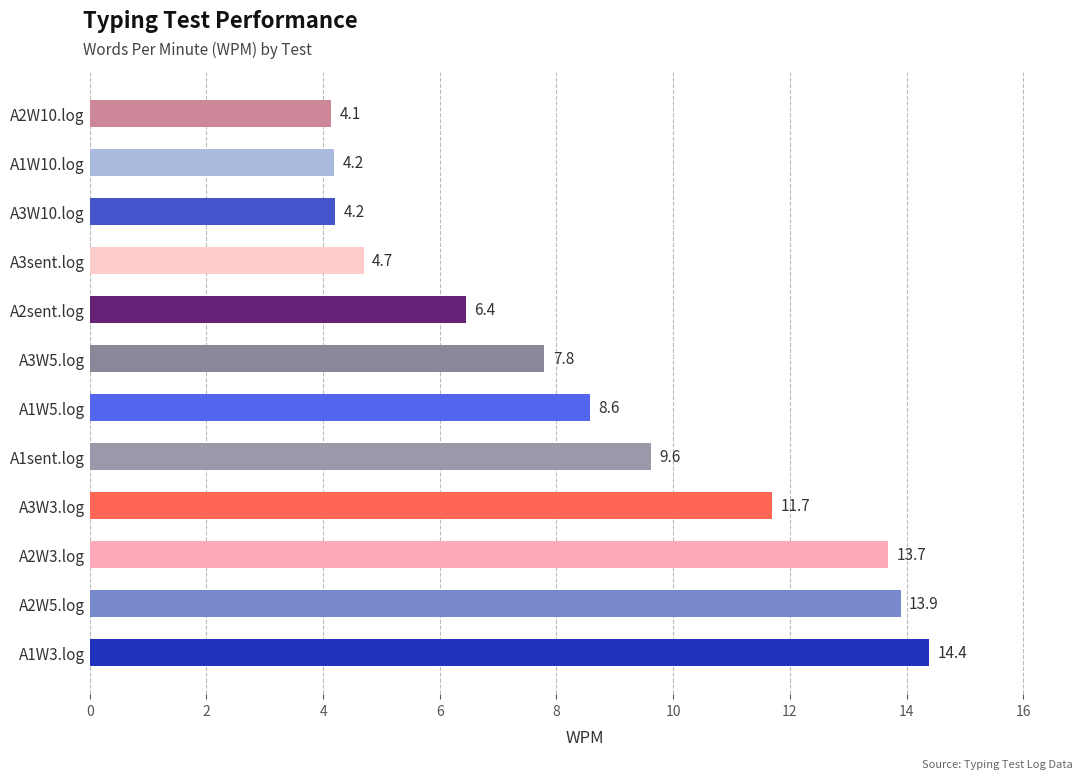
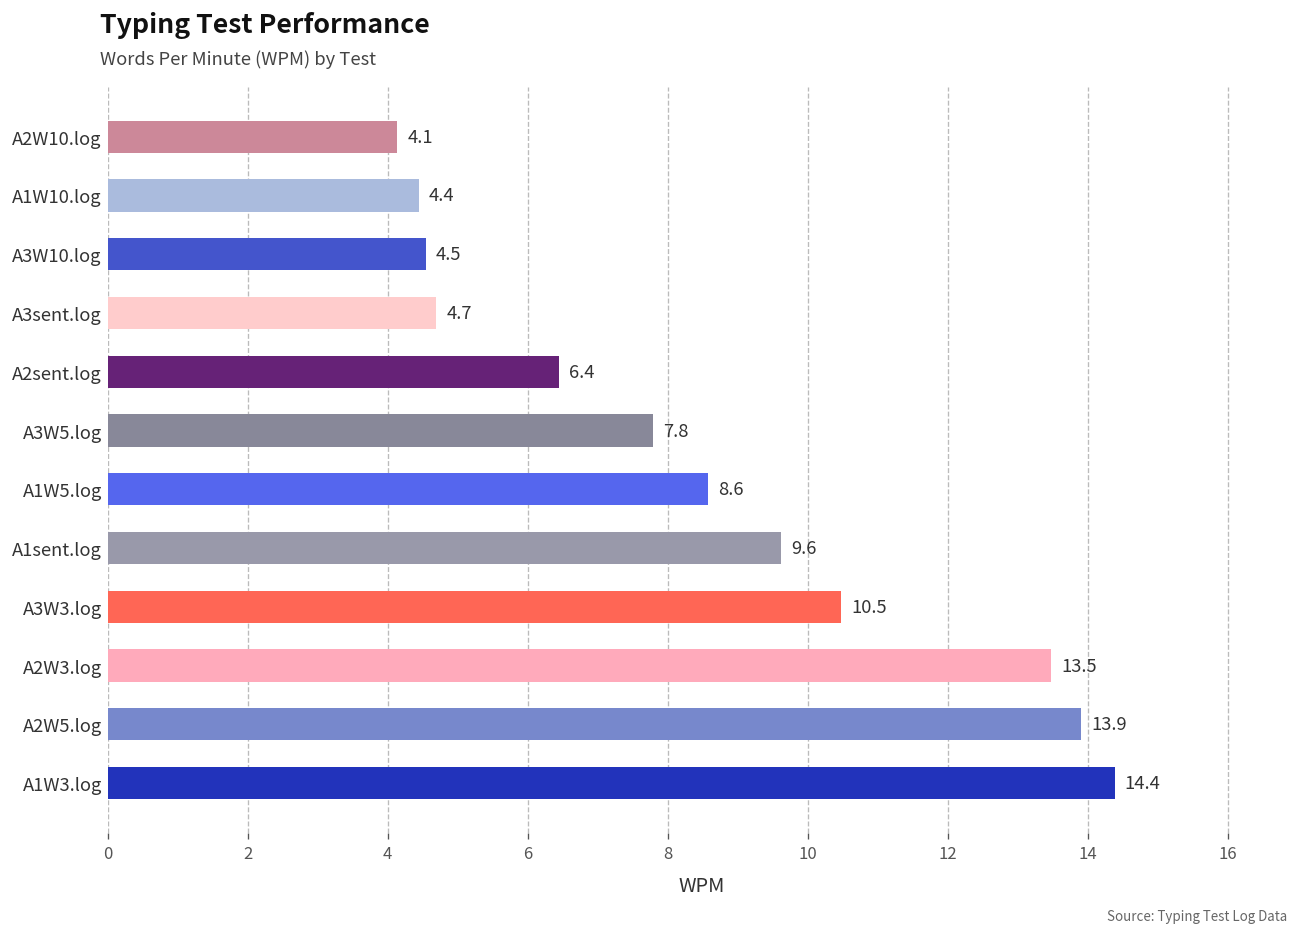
  {
    "A2W10.log": 4.1,
-   "A1W10.log": 4.2,
-   "A3W10.log": 4.2,
+   "A1W10.log": 4.4,
+   "A3W10.log": 4.5,
    "A3sent.log": 4.7,
    "A2sent.log": 6.4,
    "A3W5.log": 7.8,
    "A1W5.log": 8.6,
    "A1sent.log": 9.6,
-   "A3W3.log": 11.7,
-   "A2W3.log": 13.7,
+   "A3W3.log": 10.5,
+   "A2W3.log": 13.5,
    "A2W5.log": 13.9,
    "A1W3.log": 14.4
  }
